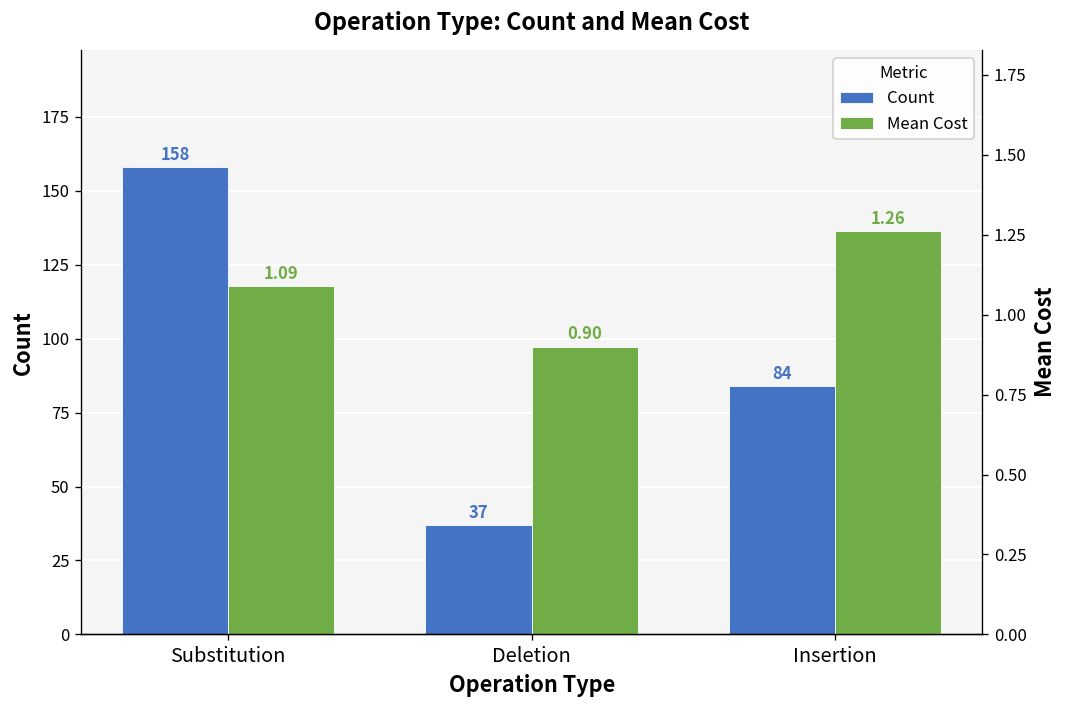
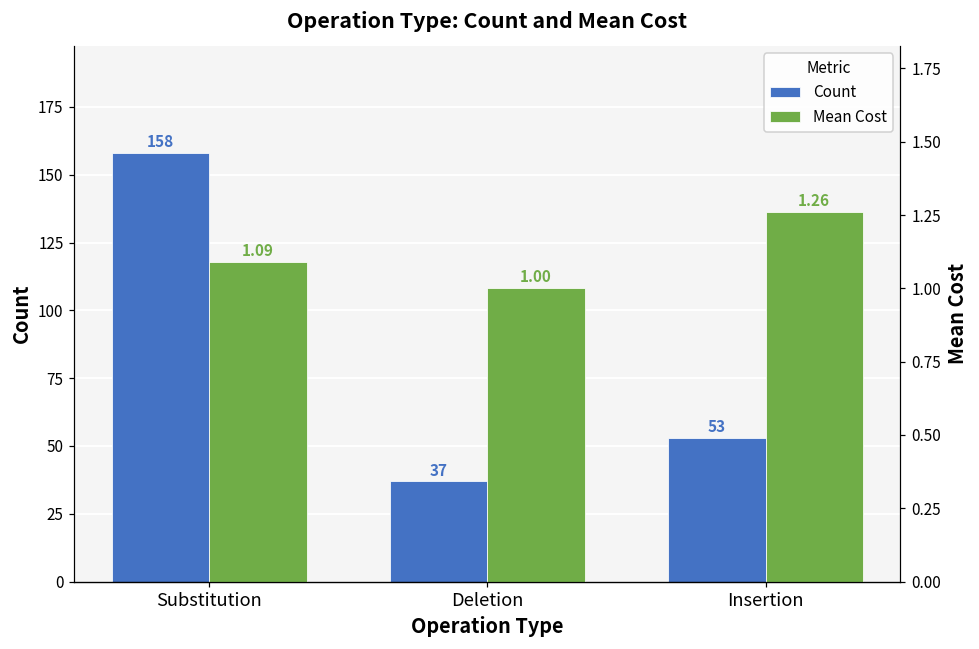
  {
    "Count": {
      "Substitution": 158,
      "Deletion": 37,
-     "Insertion": 84
+     "Insertion": 53
    },
    "Mean Cost": {
      "Substitution": 1.09,
-     "Deletion": 0.90,
+     "Deletion": 1.00,
      "Insertion": 1.26
    }
  }
